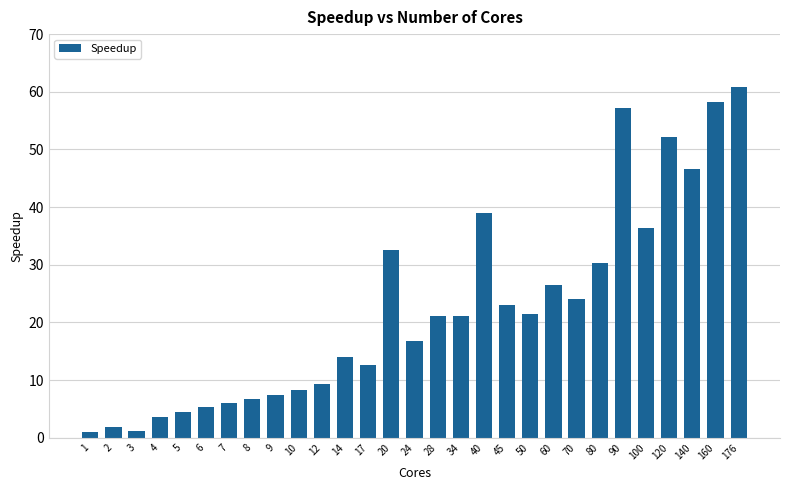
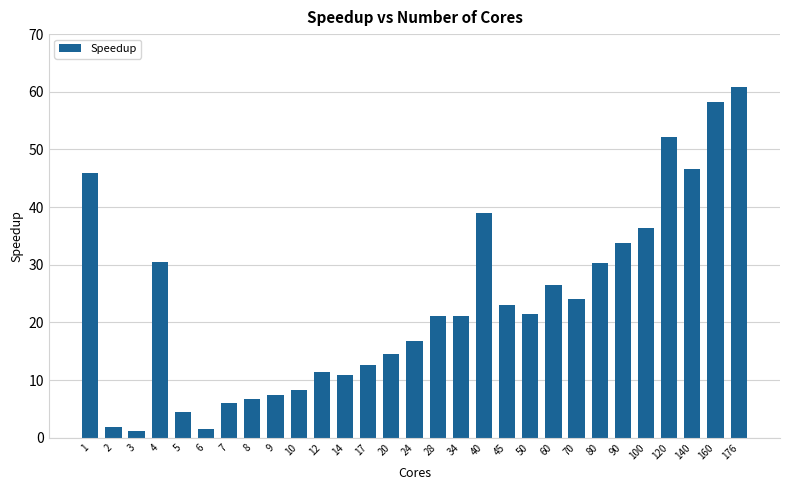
  {
-   "1": 1,
+   "1": 46,
    "2": 2,
    "3": 1,
-   "4": 4,
+   "4": 31,
    "5": 5,
-   "6": 5,
+   "6": 1,
    "7": 6,
    "8": 7,
    "9": 7,
    "10": 8,
-   "12": 9,
-   "14": 14,
+   "12": 11,
+   "14": 11,
    "17": 13,
-   "20": 33,
+   "20": 15,
    "24": 17,
    "28": 21,
    "34": 21,
    "40": 39,
    "45": 23,
    "50": 22,
    "60": 26,
    "70": 24,
    "80": 30,
-   "90": 57,
+   "90": 34,
    "100": 36,
    "120": 52,
    "140": 47,
    "160": 58,
    "176": 61
  }
